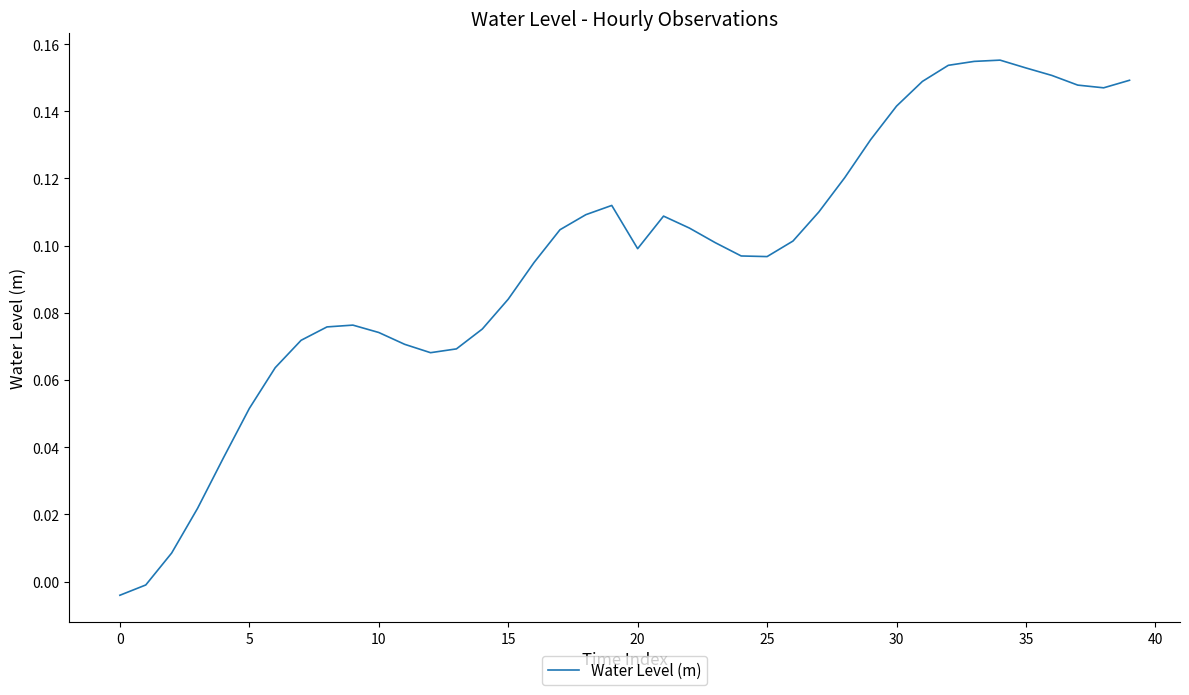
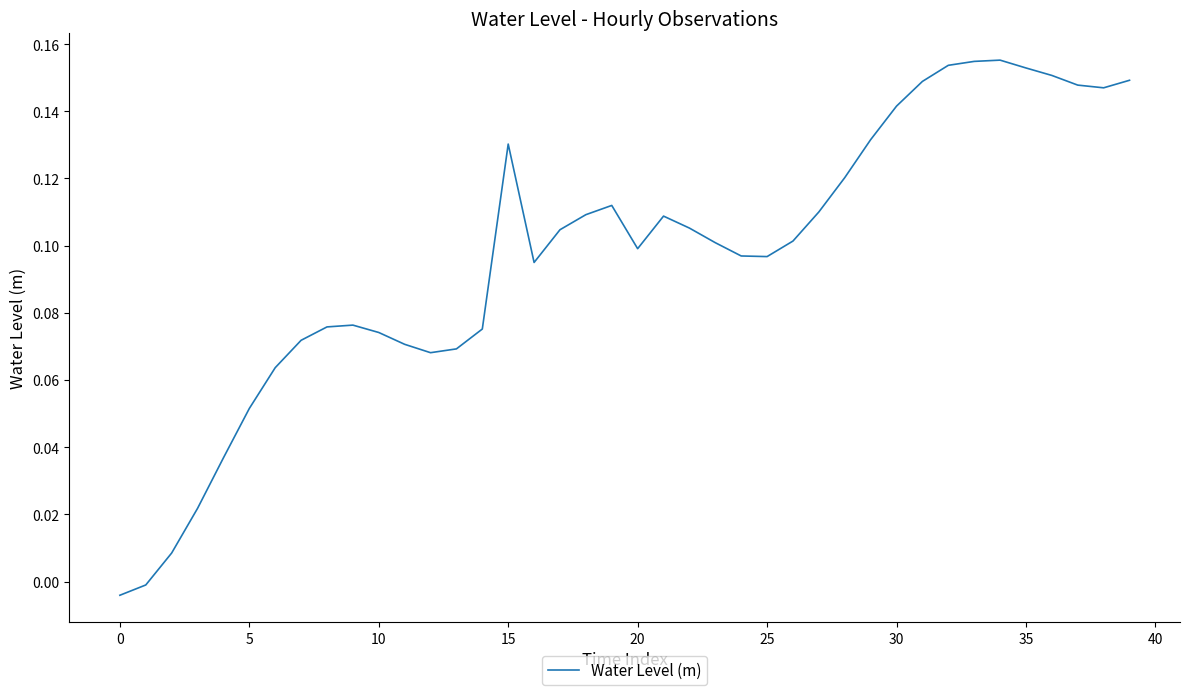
  {
    "0": -0.004,
    "5": 0.052,
    "10": 0.074,
-   "15": 0.084,
+   "15": 0.130,
    "20": 0.099,
    "25": 0.097,
    "30": 0.142,
    "35": 0.153
  }
